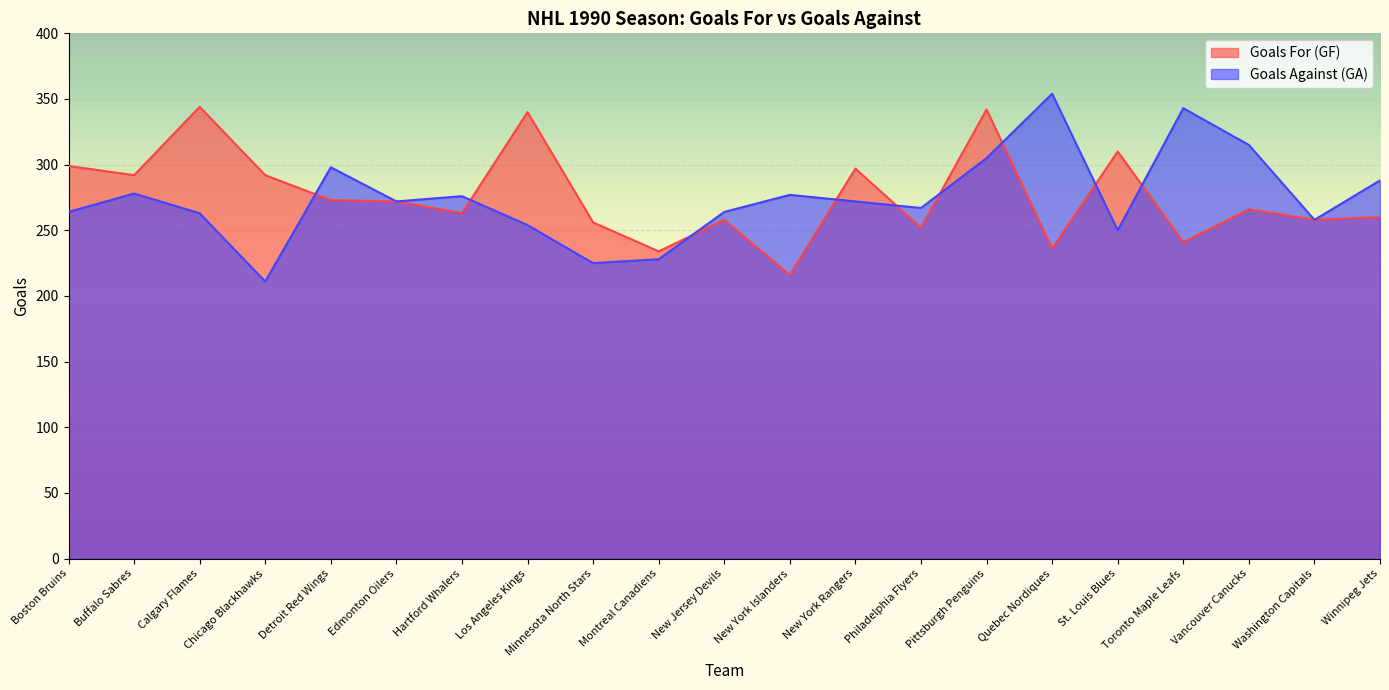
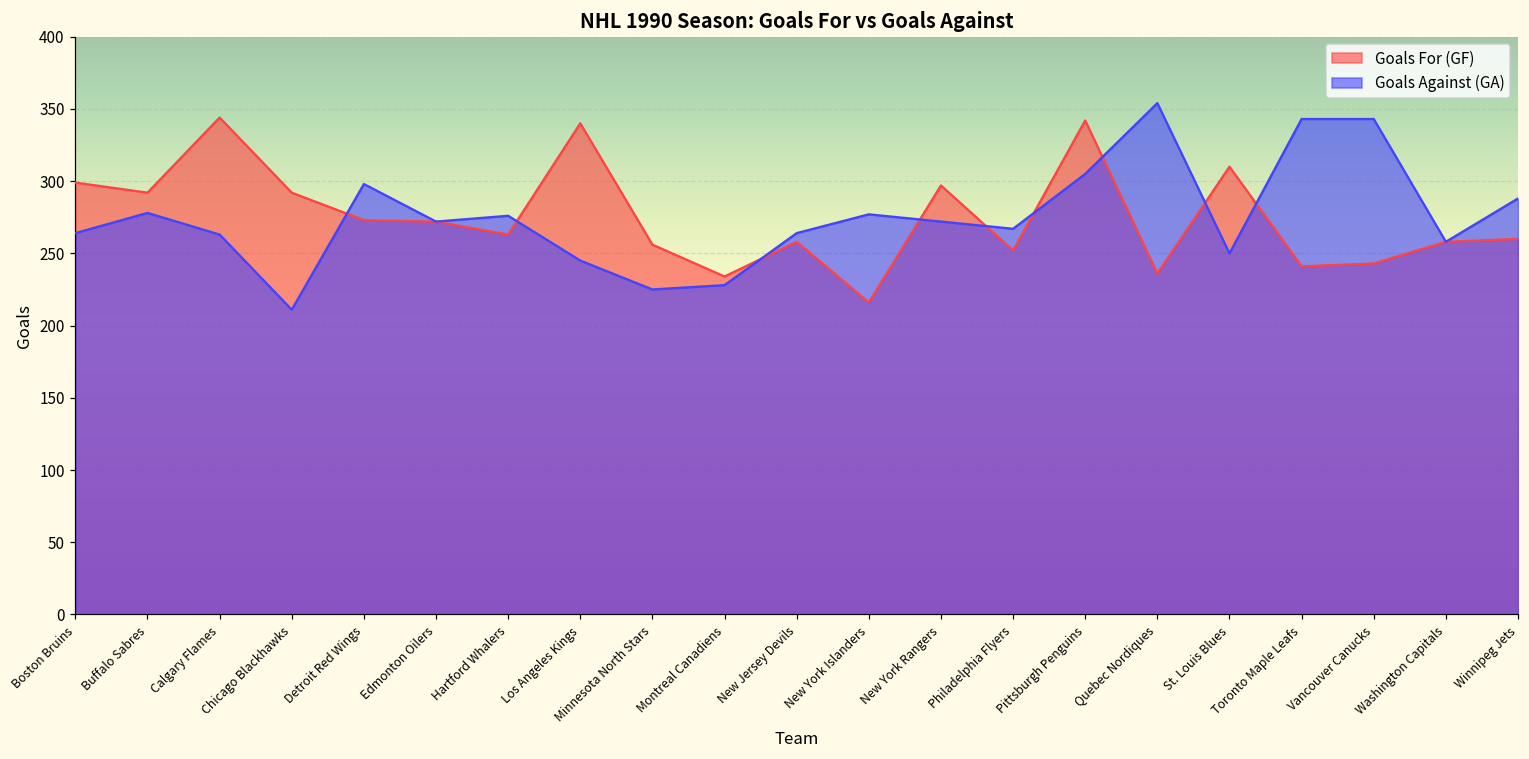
  {
    "Goals For (GF)": {
      "Boston Bruins": 299,
      "Buffalo Sabres": 292,
      "Calgary Flames": 344,
      "Chicago Blackhawks": 292,
      "Detroit Red Wings": 273,
      "Hartford Whalers": 263,
      "Los Angeles Kings": 340,
      "Minnesota North Stars": 256,
      "Montreal Canadiens": 234,
      "New Jersey Devils": 258,
      "New York Islanders": 216,
      "New York Rangers": 297,
      "Philadelphia Flyers": 252,
      "Pittsburgh Penguins": 342,
      "Quebec Nordiques": 236,
      "St. Louis Blues": 310,
      "Toronto Maple Leafs": 241,
-     "Vancouver Canucks": 266,
+     "Vancouver Canucks": 243,
      "Winnipeg Jets": 260
    },
    "Goals Against (GA)": {
      "Boston Bruins": 264,
      "Buffalo Sabres": 278,
      "Calgary Flames": 263,
      "Chicago Blackhawks": 211,
      "Detroit Red Wings": 298,
      "Hartford Whalers": 276,
-     "Los Angeles Kings": 254,
+     "Los Angeles Kings": 245,
      "Minnesota North Stars": 225,
      "Montreal Canadiens": 228,
      "New Jersey Devils": 264,
      "New York Islanders": 277,
      "New York Rangers": 272,
      "Philadelphia Flyers": 267,
      "Pittsburgh Penguins": 305,
      "Quebec Nordiques": 354,
      "St. Louis Blues": 250,
      "Toronto Maple Leafs": 343,
-     "Vancouver Canucks": 315,
+     "Vancouver Canucks": 343,
      "Winnipeg Jets": 288
    }
  }
